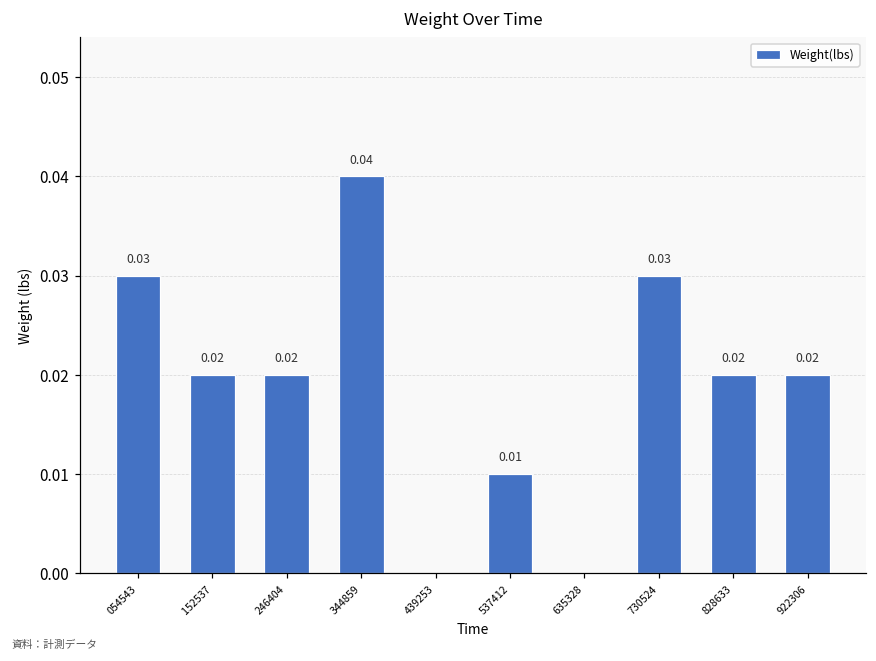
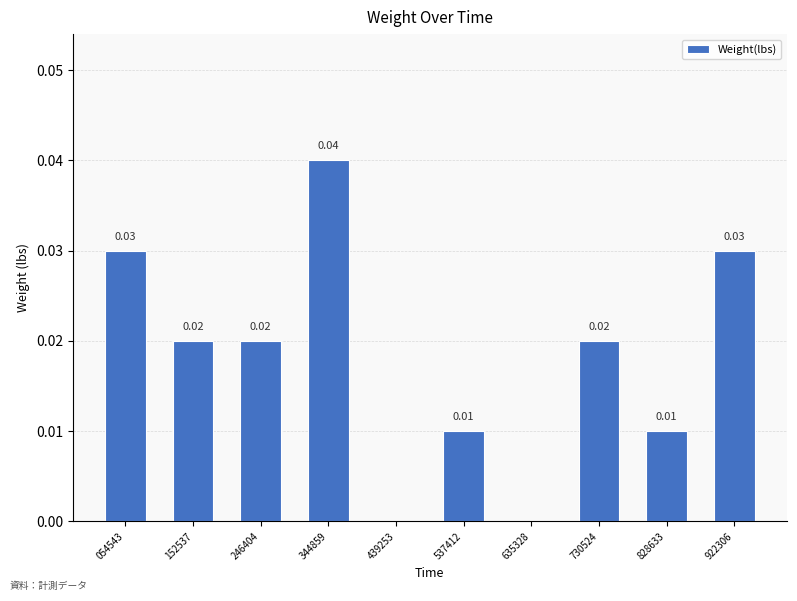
  {
    "054543": 0.03,
    "152537": 0.02,
    "246404": 0.02,
    "344859": 0.04,
    "537412": 0.01,
-   "730524": 0.03,
-   "828633": 0.02,
-   "922306": 0.02
+   "730524": 0.02,
+   "828633": 0.01,
+   "922306": 0.03
  }
